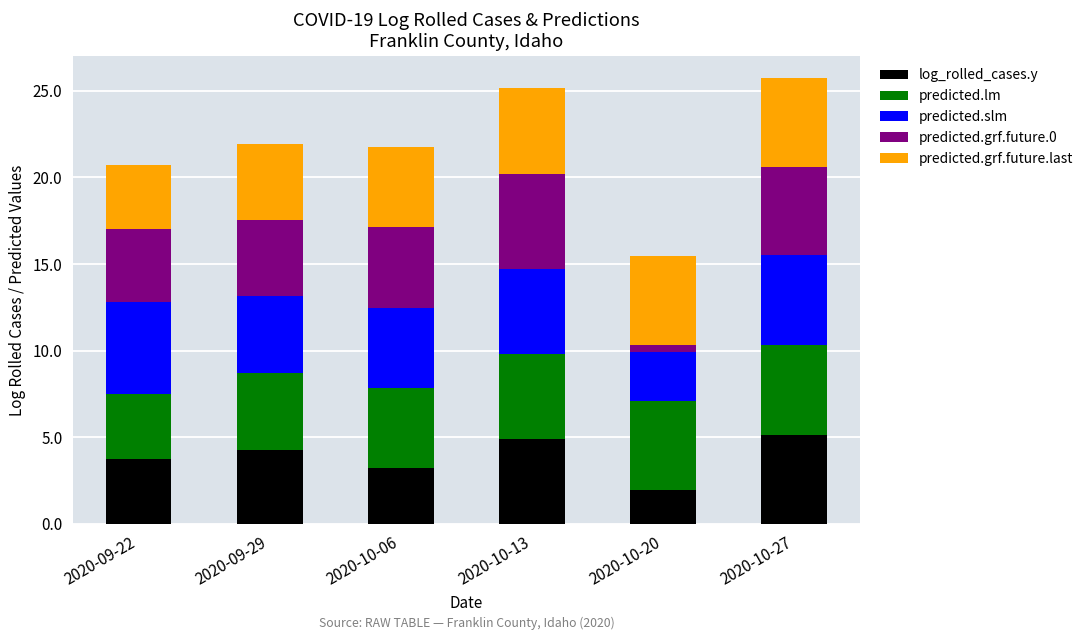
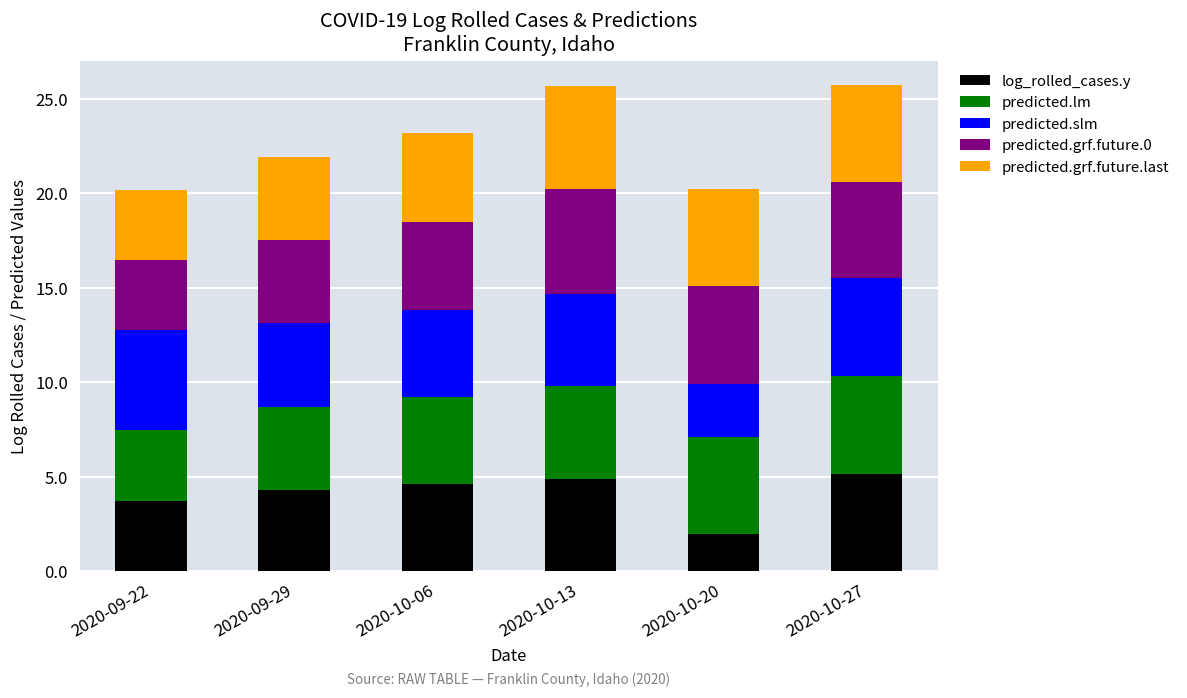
  {
    "log_rolled_cases.y": {
      "2020-09-22": 3.7,
      "2020-09-29": 4.3,
-     "2020-10-06": 3.2,
+     "2020-10-06": 4.6,
      "2020-10-13": 4.9,
      "2020-10-20": 1.9,
      "2020-10-27": 5.2
    },
    "predicted.lm": {
      "2020-09-22": 3.7,
      "2020-09-29": 4.4,
      "2020-10-06": 4.6,
      "2020-10-13": 4.9,
      "2020-10-20": 5.1,
      "2020-10-27": 5.2
    },
    "predicted.slm": {
      "2020-09-22": 5.3,
      "2020-09-29": 4.4,
      "2020-10-06": 4.6,
      "2020-10-13": 4.9,
      "2020-10-20": 2.8,
      "2020-10-27": 5.2
    },
    "predicted.grf.future.0": {
-     "2020-09-22": 4.3,
+     "2020-09-22": 3.7,
      "2020-09-29": 4.4,
      "2020-10-06": 4.7,
      "2020-10-13": 5.5,
-     "2020-10-20": 0.4,
+     "2020-10-20": 5.1,
      "2020-10-27": 5.1
    },
    "predicted.grf.future.last": {
      "2020-09-22": 3.7,
      "2020-09-29": 4.4,
      "2020-10-06": 4.7,
-     "2020-10-13": 4.9,
+     "2020-10-13": 5.5,
      "2020-10-20": 5.1,
      "2020-10-27": 5.1
    }
  }
